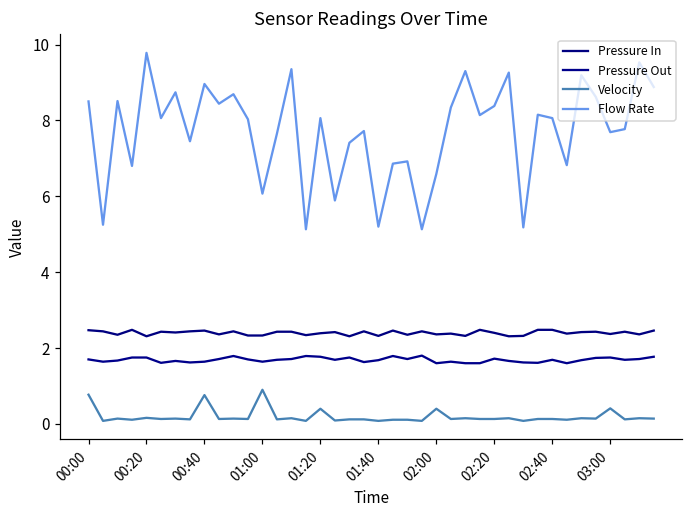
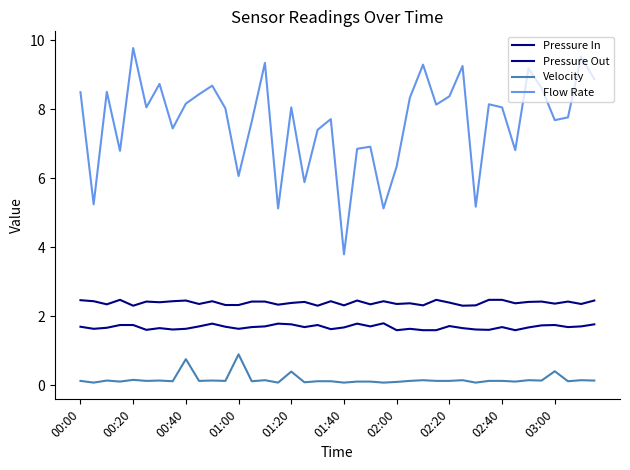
  {
    "Velocity": {
-     "00:00": 0.8,
+     "00:00": 0.1,
      "00:20": 0.2,
      "00:40": 0.8,
      "01:00": 0.9,
      "01:20": 0.4,
      "01:40": 0.1,
-     "02:00": 0.4,
+     "02:00": 0.1,
      "02:20": 0.1,
      "02:40": 0.1,
      "03:00": 0.4
    },
    "Flow Rate": {
      "00:00": 8.5,
      "00:20": 9.8,
-     "00:40": 9.0,
+     "00:40": 8.2,
      "01:00": 6.1,
      "01:20": 8.1,
-     "01:40": 5.2,
-     "02:00": 6.6,
+     "01:40": 3.8,
+     "02:00": 6.4,
      "02:20": 8.4,
      "02:40": 8.1,
      "03:00": 7.7
    }
  }
